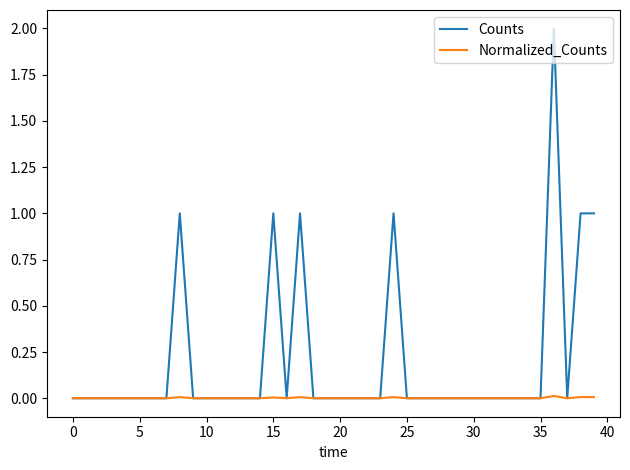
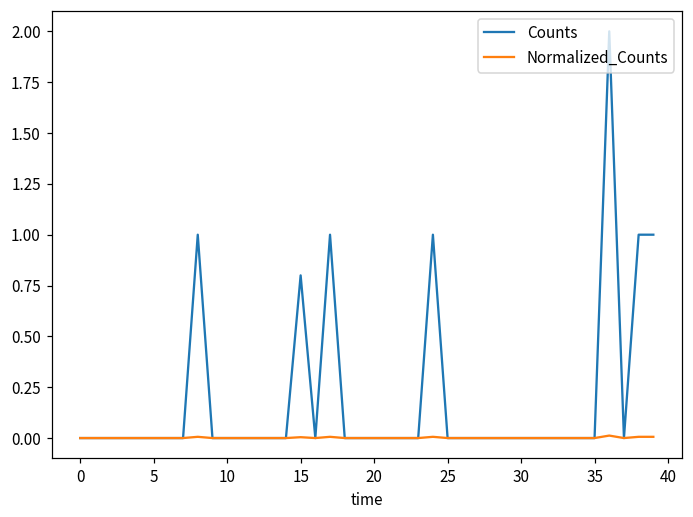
  {
    "Counts": {
-     "15": 1.0
+     "15": 0.8
    },
    "Normalized_Counts": {
      "15": 0.0
    }
  }
